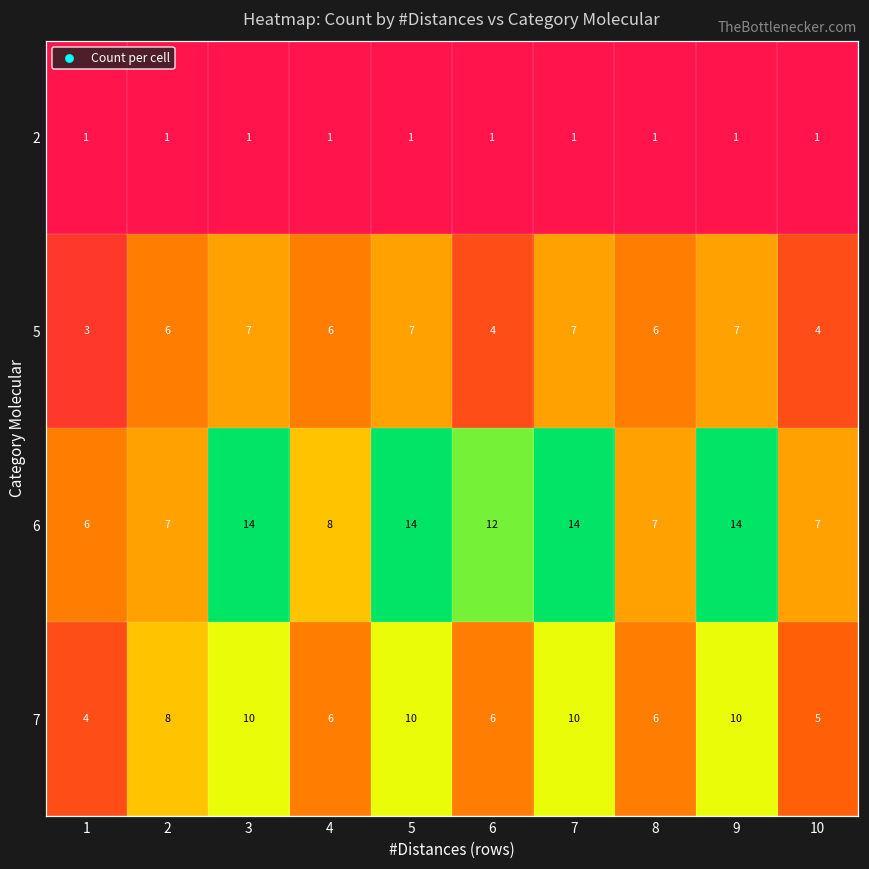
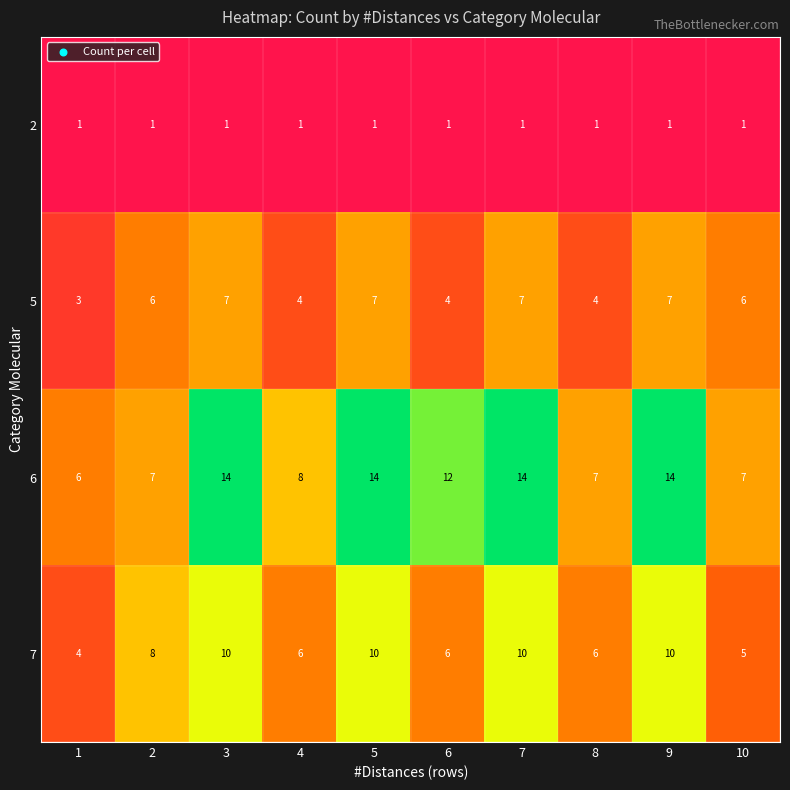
  {
    "2": {
      "1": 1,
      "2": 1,
      "3": 1,
      "4": 1,
      "5": 1,
      "6": 1,
      "7": 1,
      "8": 1,
      "9": 1,
      "10": 1
    },
    "5": {
      "1": 3,
      "2": 6,
      "3": 7,
-     "4": 6,
+     "4": 4,
      "5": 7,
      "6": 4,
      "7": 7,
-     "8": 6,
+     "8": 4,
      "9": 7,
-     "10": 4
+     "10": 6
    },
    "6": {
      "1": 6,
      "2": 7,
      "3": 14,
      "4": 8,
      "5": 14,
      "6": 12,
      "7": 14,
      "8": 7,
      "9": 14,
      "10": 7
    },
    "7": {
      "1": 4,
      "2": 8,
      "3": 10,
      "4": 6,
      "5": 10,
      "6": 6,
      "7": 10,
      "8": 6,
      "9": 10,
      "10": 5
    }
  }
